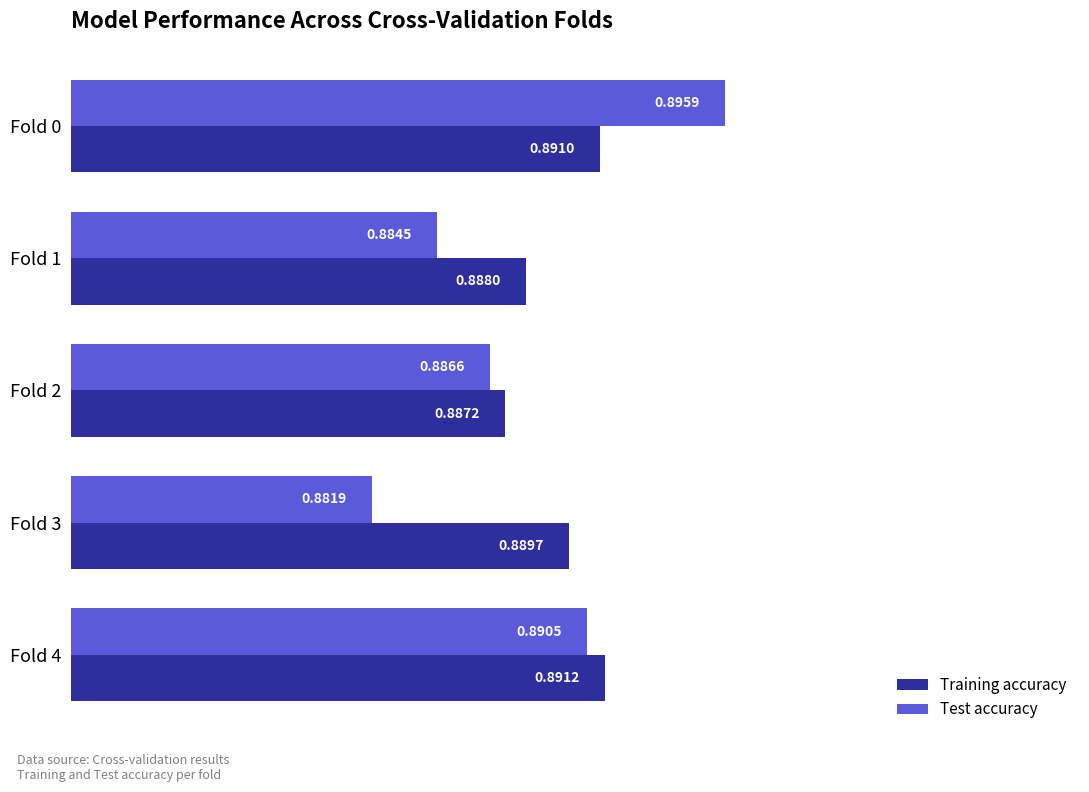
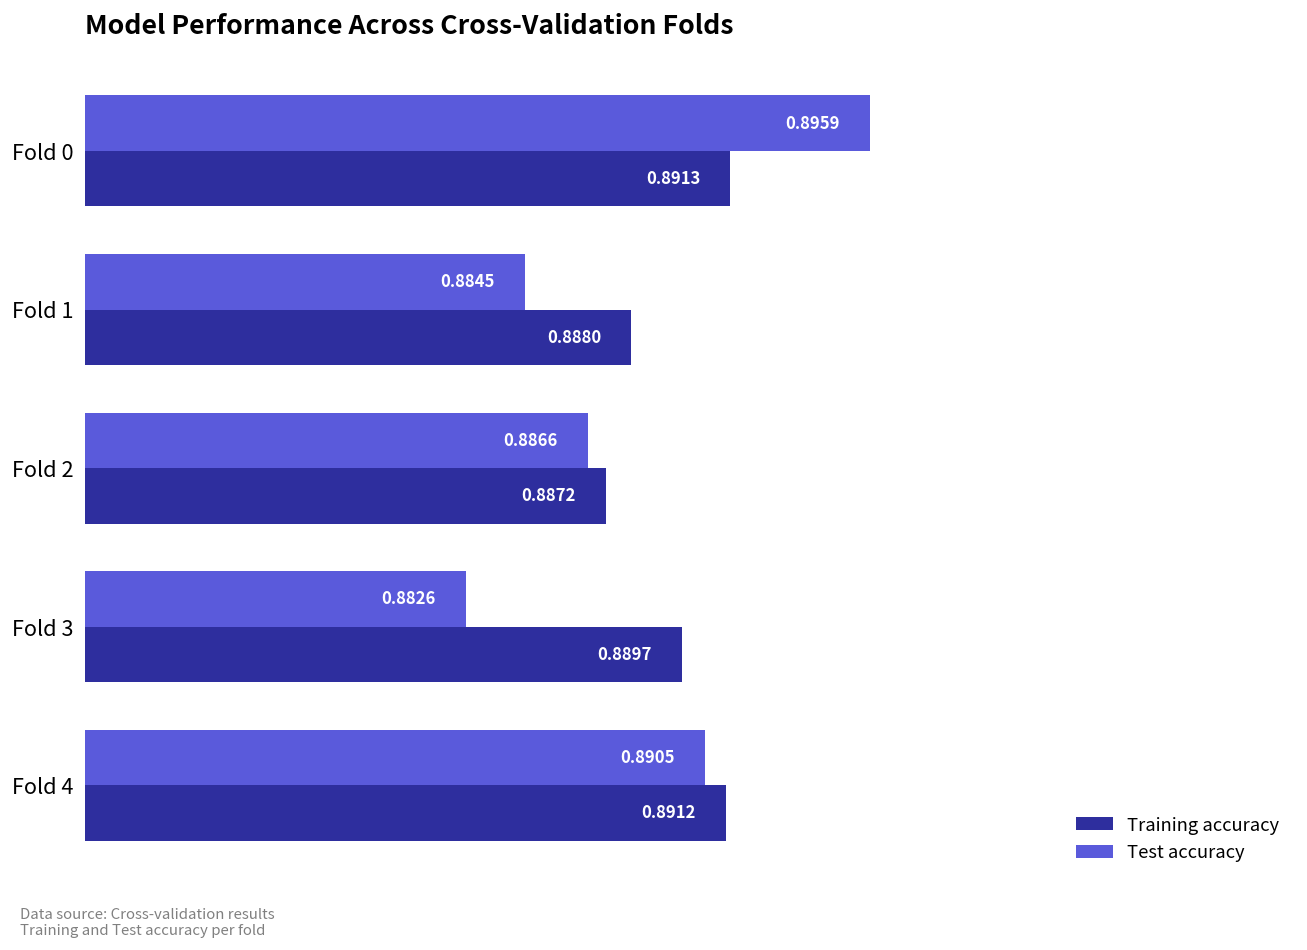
  {
    "Training accuracy": {
-     "Fold 0": 0.8910,
+     "Fold 0": 0.8913,
      "Fold 1": 0.8880,
      "Fold 2": 0.8872,
      "Fold 3": 0.8897,
      "Fold 4": 0.8912
    },
    "Test accuracy": {
      "Fold 0": 0.8959,
      "Fold 1": 0.8845,
      "Fold 2": 0.8866,
-     "Fold 3": 0.8819,
+     "Fold 3": 0.8826,
      "Fold 4": 0.8905
    }
  }
